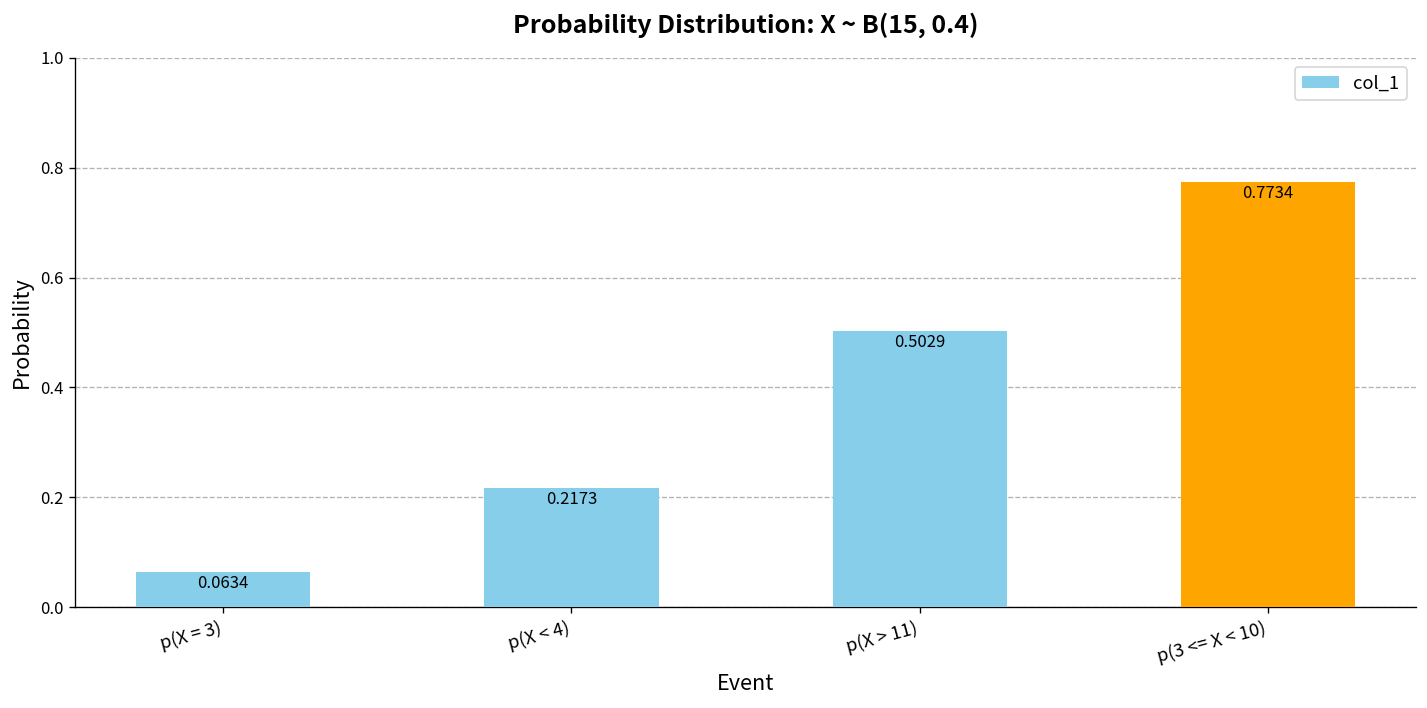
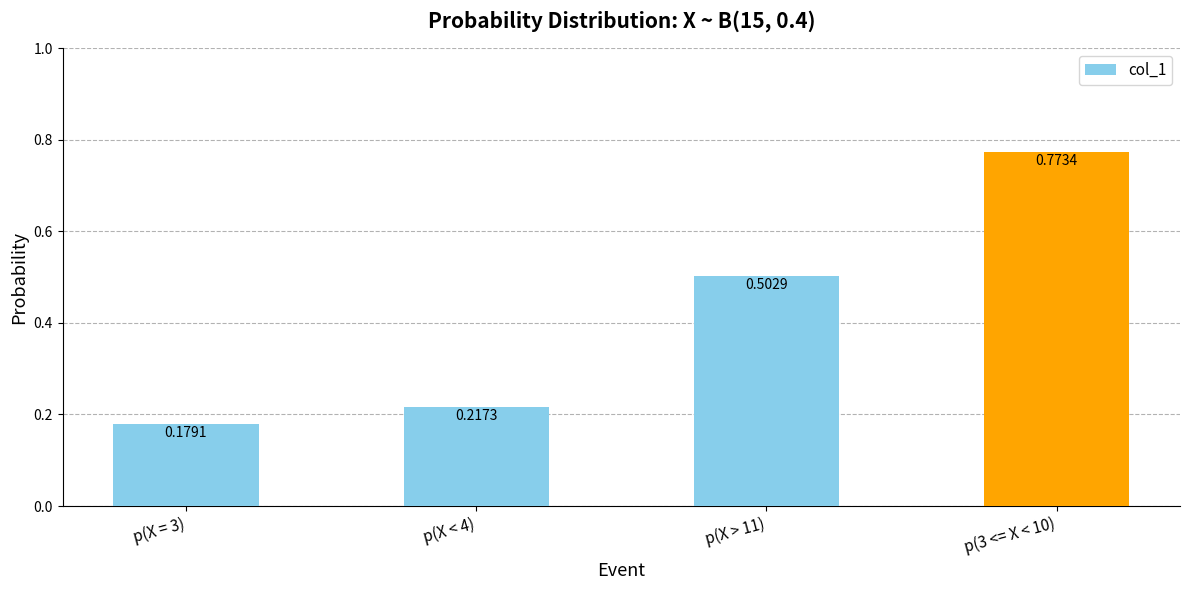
  {
-   "p(X = 3)": 0.0634,
+   "p(X = 3)": 0.1791,
    "p(X < 4)": 0.2173,
    "p(X > 11)": 0.5029,
    "p(3 <= X < 10)": 0.7734
  }
